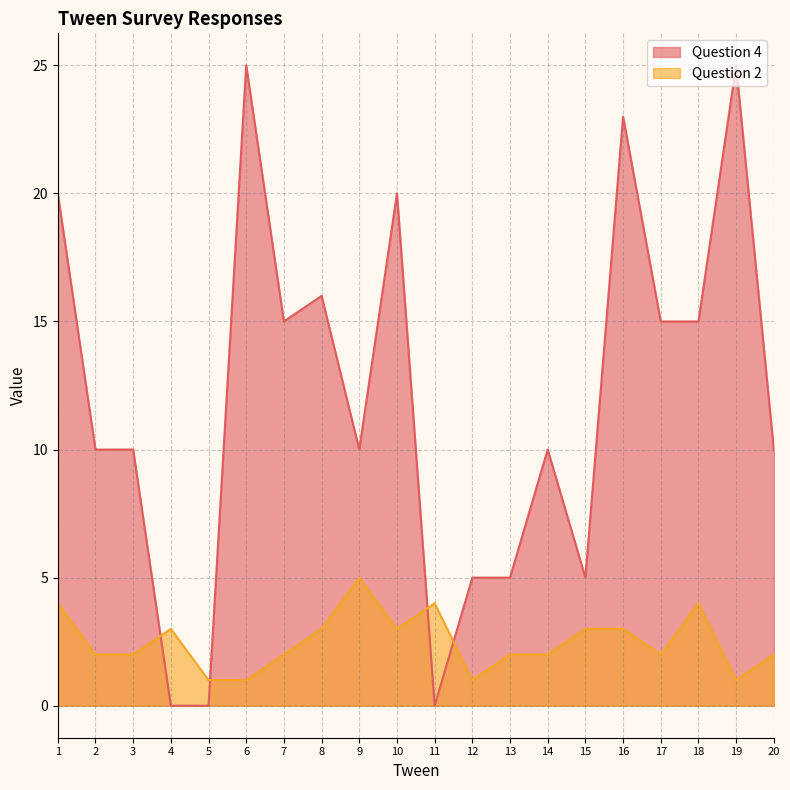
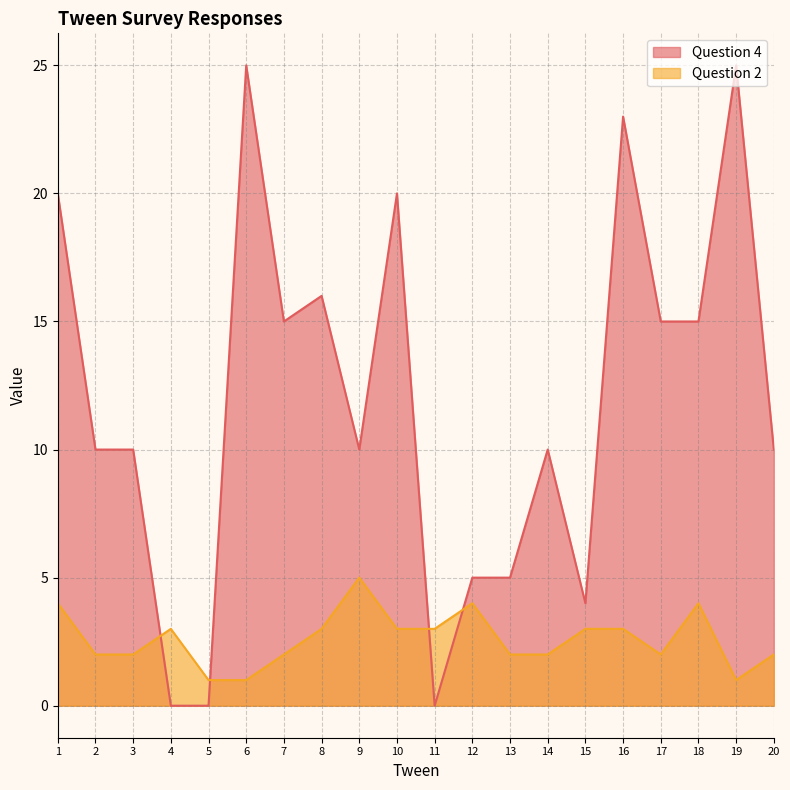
  {
    "Question 4": {
      "1": 20,
      "2": 10,
      "3": 10,
      "4": 0,
      "5": 0,
      "6": 25,
      "7": 15,
      "8": 16,
      "9": 10,
      "10": 20,
      "11": 0,
      "12": 5,
      "13": 5,
      "14": 10,
-     "15": 5,
+     "15": 4,
      "16": 23,
      "17": 15,
      "18": 15,
      "20": 10
    },
    "Question 2": {
      "1": 4,
      "2": 2,
      "3": 2,
      "4": 3,
      "5": 1,
      "6": 1,
      "7": 2,
      "8": 3,
      "9": 5,
      "10": 3,
-     "11": 4,
-     "12": 1,
+     "11": 3,
+     "12": 4,
      "13": 2,
      "14": 2,
      "15": 3,
      "16": 3,
      "17": 2,
      "18": 4,
      "19": 1,
      "20": 2
    }
  }
